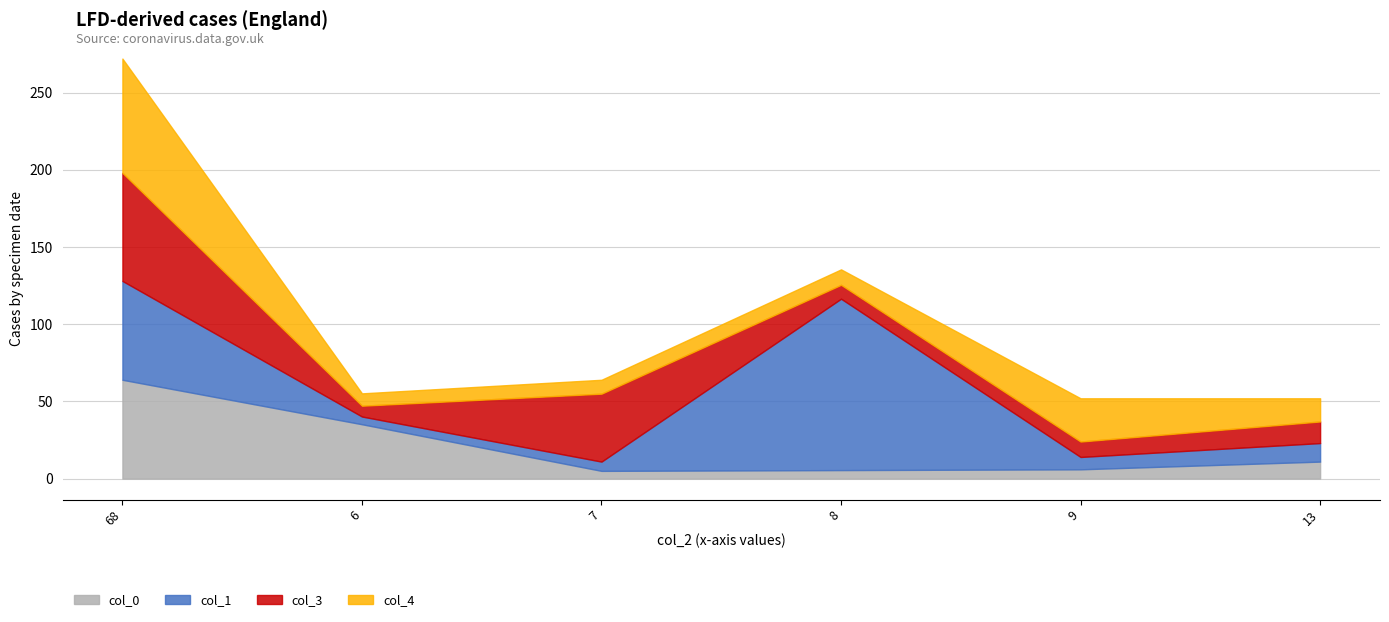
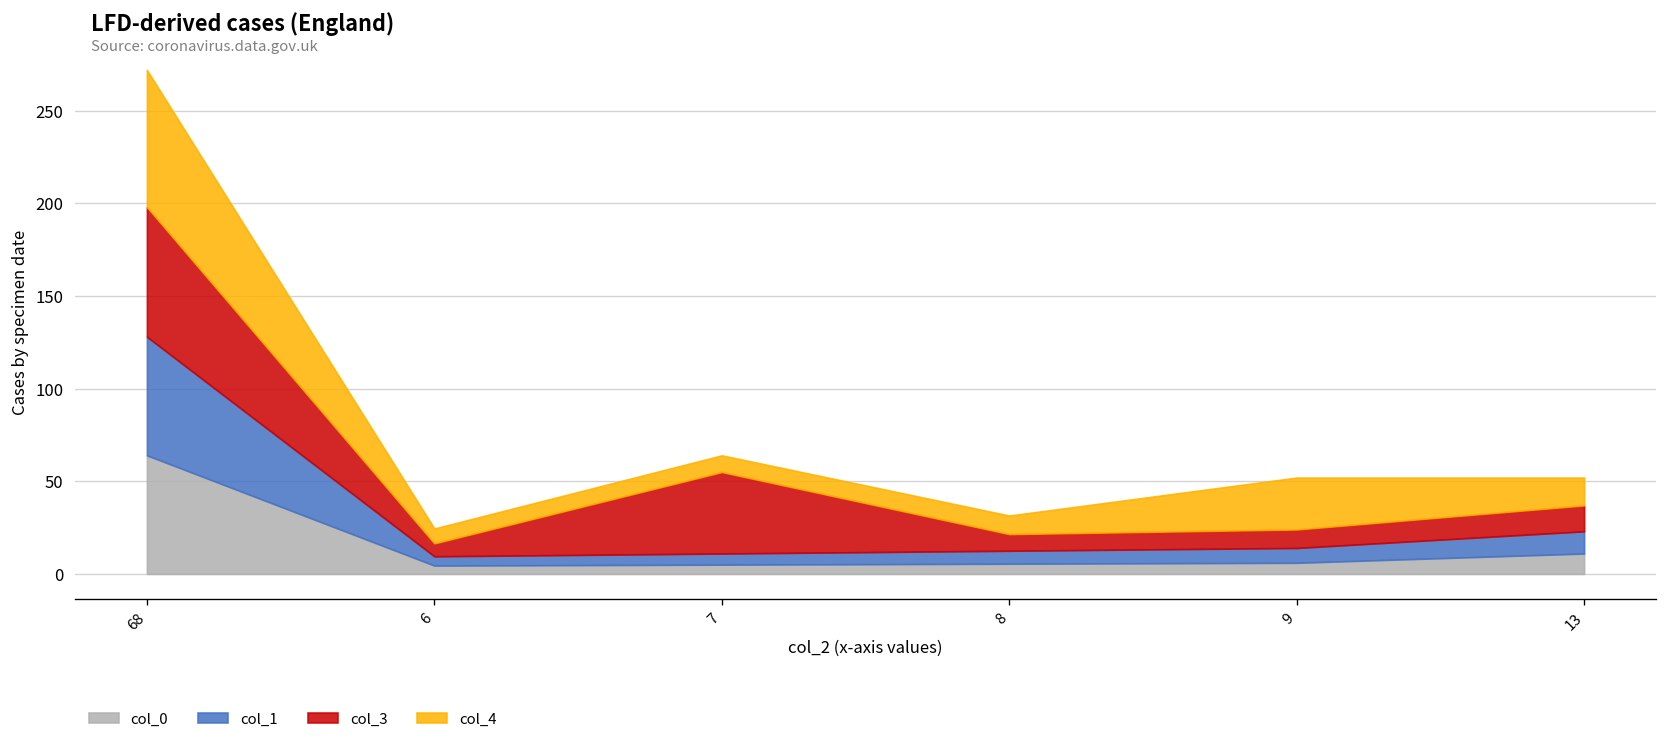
  {
    "col_0": {
      "68": 64,
-     "6": 35,
+     "6": 5,
      "7": 5,
      "8": 6,
      "9": 6,
      "13": 11
    },
    "col_1": {
      "68": 64,
      "6": 5,
      "7": 6,
-     "8": 111,
+     "8": 7,
      "9": 8,
      "13": 12
    },
    "col_3": {
      "68": 70,
      "6": 7,
      "7": 44,
      "8": 9,
      "9": 10,
      "13": 14
    },
    "col_4": {
      "68": 74,
      "6": 8,
      "7": 9,
      "8": 10,
      "9": 28,
      "13": 15
    }
  }
